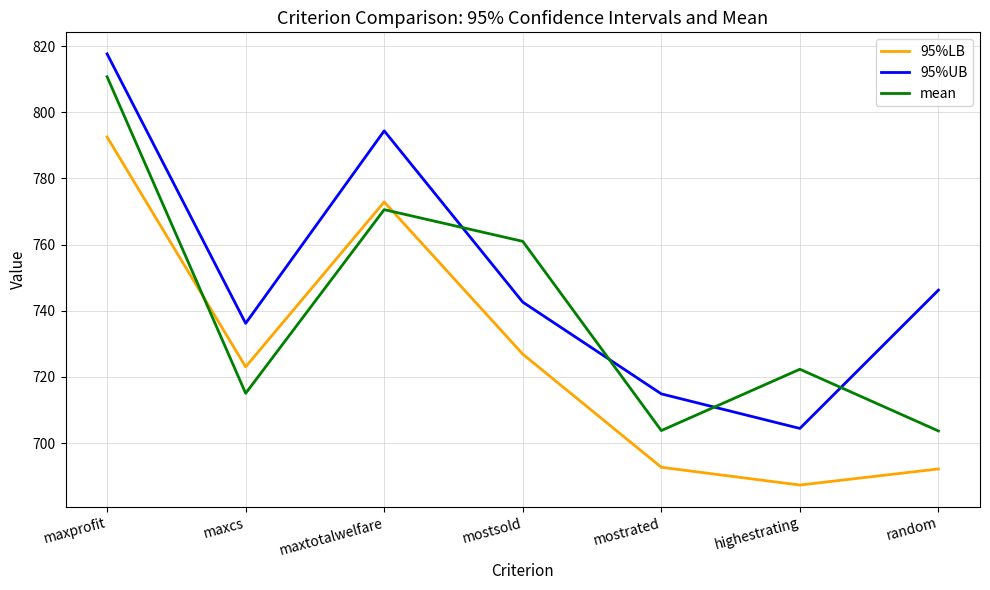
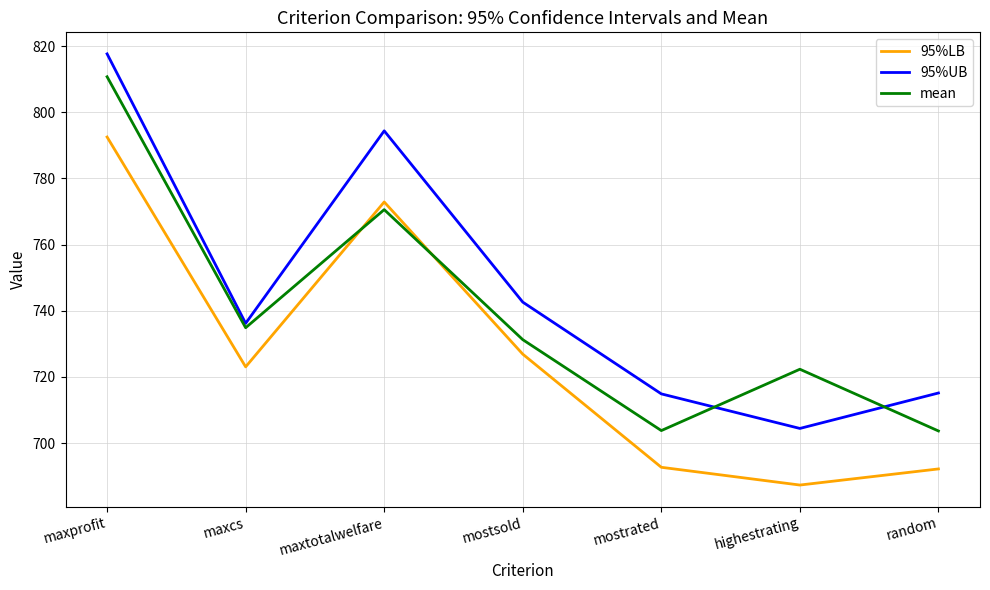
  {
    "95%LB": {
      "maxprofit": 793,
      "maxcs": 723,
      "maxtotalwelfare": 773,
      "mostsold": 727,
      "mostrated": 693,
      "highestrating": 687,
      "random": 692
    },
    "95%UB": {
      "maxprofit": 818,
      "maxcs": 736,
      "maxtotalwelfare": 794,
      "mostsold": 743,
      "mostrated": 715,
      "highestrating": 704,
-     "random": 746
+     "random": 715
    },
    "mean": {
      "maxprofit": 811,
-     "maxcs": 715,
+     "maxcs": 735,
      "maxtotalwelfare": 771,
-     "mostsold": 761,
+     "mostsold": 731,
      "mostrated": 704,
      "highestrating": 722,
      "random": 704
    }
  }
